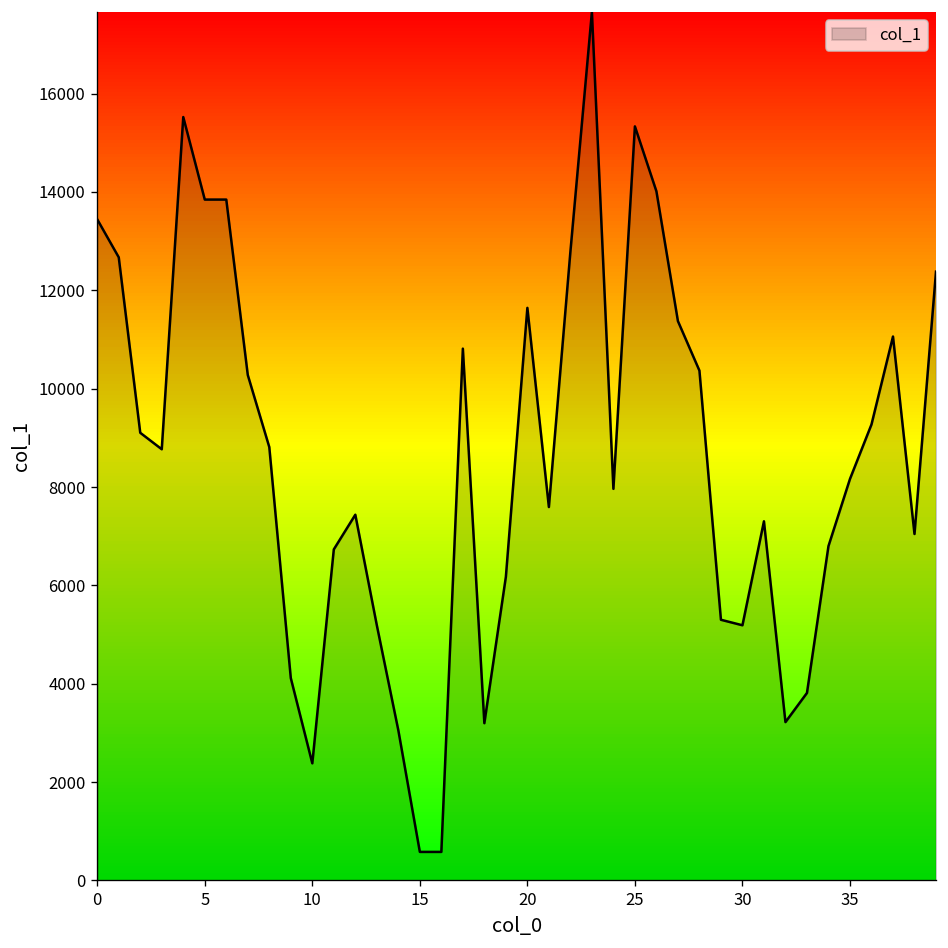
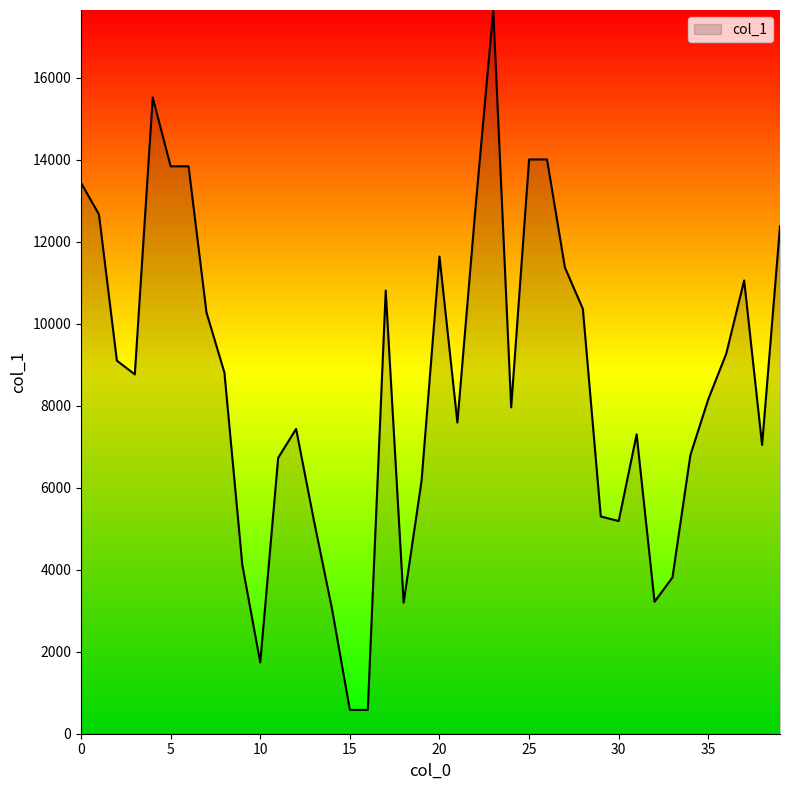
  {
    "0": 13400,
    "5": 13800,
-   "10": 2400,
+   "10": 1700,
    "15": 600,
    "20": 11600,
-   "25": 15300,
+   "25": 14000,
    "30": 5200,
    "35": 8200
  }
